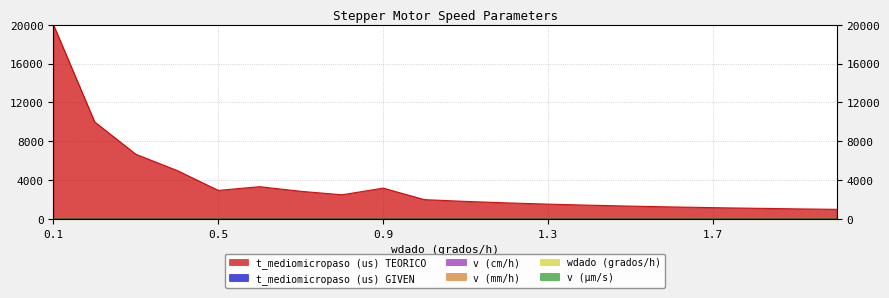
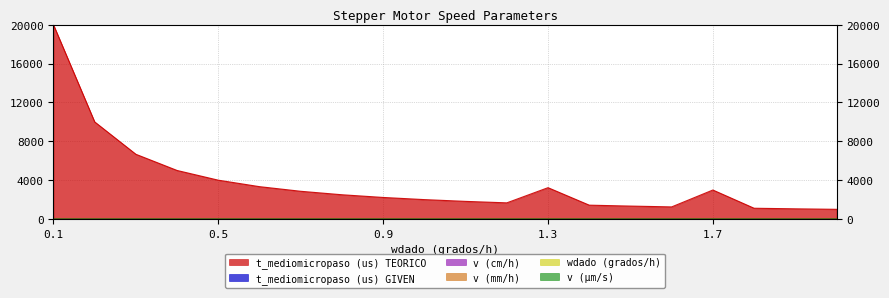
  {
    "t_mediomicropaso (us) TEORICO": {
      "0.1": 20000,
-     "0.5": 3000,
-     "0.9": 3000,
-     "1.3": 2000,
-     "1.7": 1000
+     "0.5": 4000,
+     "0.9": 2000,
+     "1.3": 3000,
+     "1.7": 3000
    },
    "v (μm/s)": {
      "0.1": 0,
      "0.5": 0,
      "0.9": 0,
      "1.3": 0,
      "1.7": 0
    }
  }
